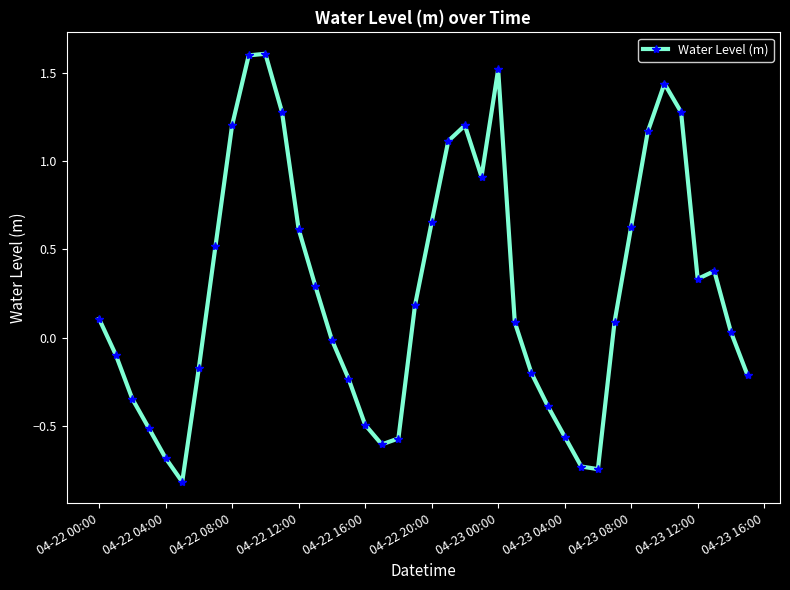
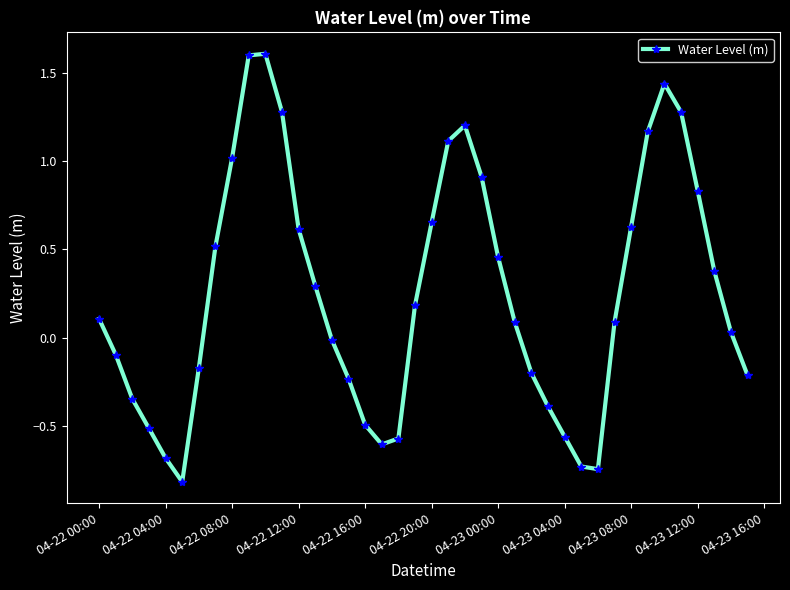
  {
    "04-22 00:00": 0.11,
    "04-22 04:00": -0.68,
-   "04-22 08:00": 1.20,
+   "04-22 08:00": 1.02,
    "04-22 12:00": 0.61,
    "04-22 16:00": -0.49,
    "04-22 20:00": 0.65,
-   "04-23 00:00": 1.52,
+   "04-23 00:00": 0.46,
    "04-23 04:00": -0.56,
    "04-23 08:00": 0.63,
-   "04-23 12:00": 0.33
+   "04-23 12:00": 0.83
  }
